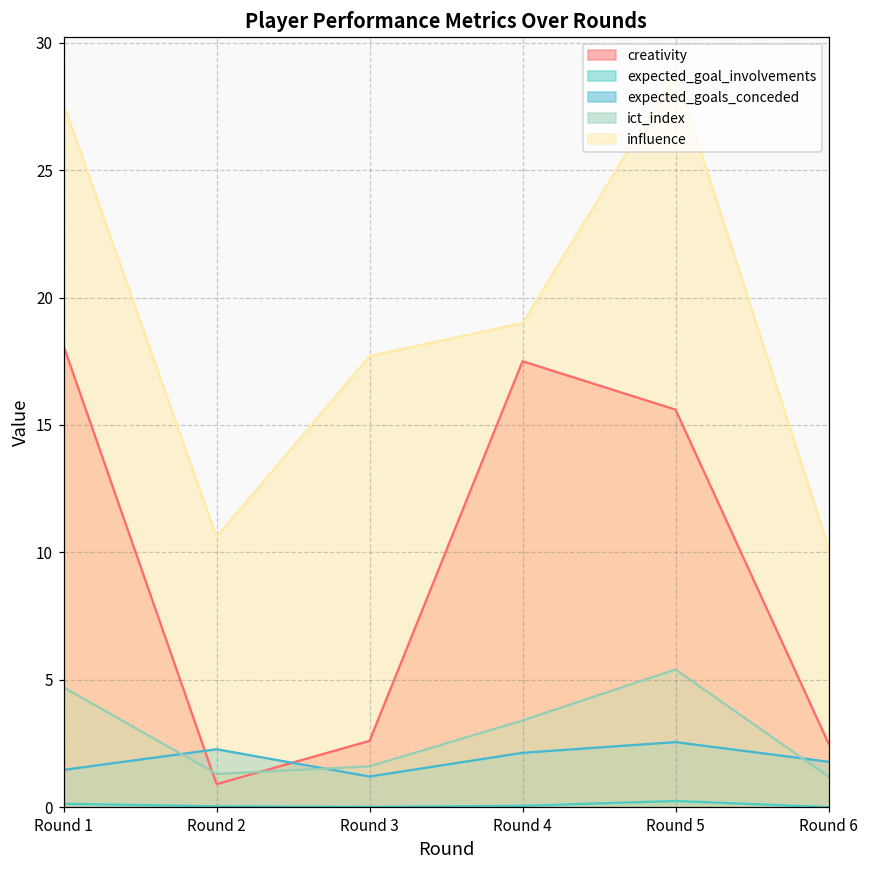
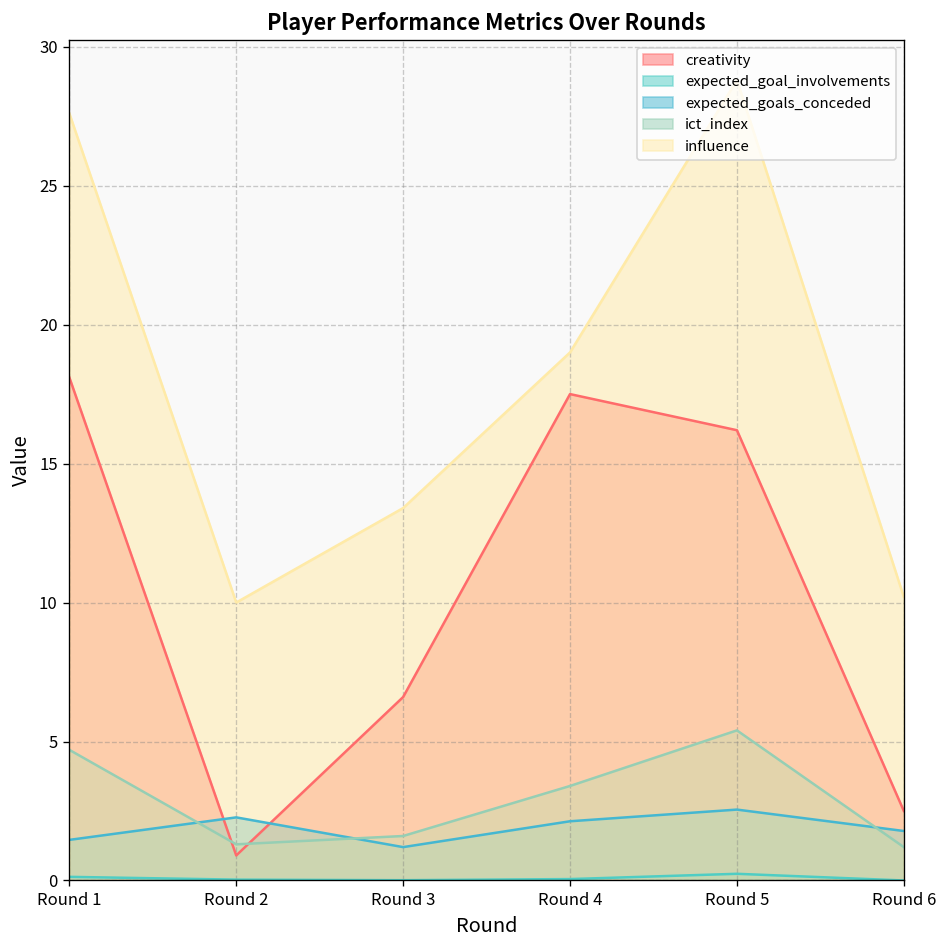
  {
    "creativity": {
      "Round 1": 18.1,
      "Round 2": 0.9,
-     "Round 3": 2.6,
+     "Round 3": 6.6,
      "Round 4": 17.5,
-     "Round 5": 15.6,
+     "Round 5": 16.2,
      "Round 6": 2.5
    },
    "influence": {
      "Round 1": 27.6,
-     "Round 2": 10.6,
-     "Round 3": 17.7,
+     "Round 2": 10.0,
+     "Round 3": 13.4,
      "Round 4": 19.0,
      "Round 6": 10.2
    }
  }
